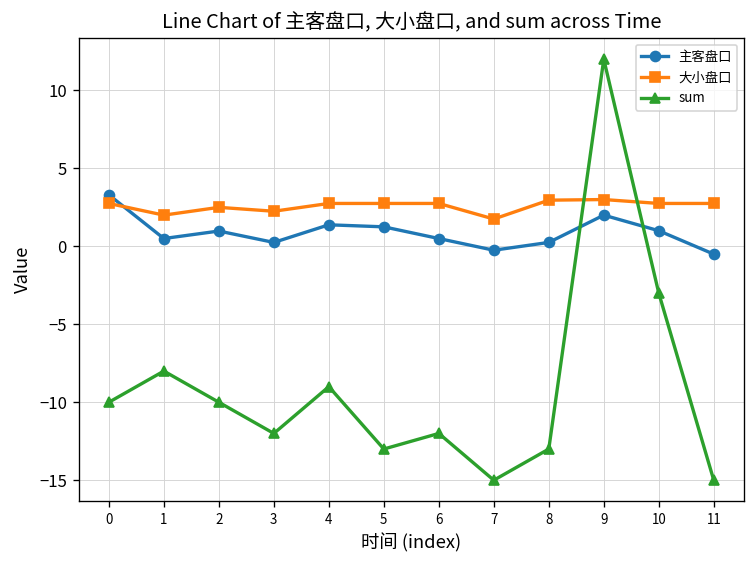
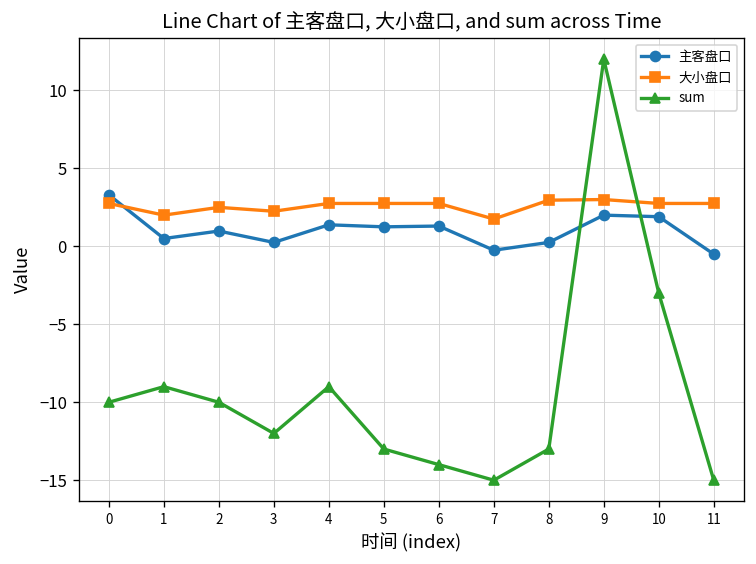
  {
    "主客盘口": {
      "0": 3.3,
      "1": 0.5,
      "2": 1.0,
      "3": 0.3,
      "4": 1.4,
      "5": 1.3,
-     "6": 0.5,
+     "6": 1.3,
      "7": -0.3,
      "8": 0.3,
      "9": 2.0,
-     "10": 1.0,
+     "10": 1.9,
      "11": -0.5
    },
    "大小盘口": {
      "0": 2.8,
      "1": 2.0,
      "2": 2.5,
      "3": 2.3,
      "4": 2.8,
      "5": 2.8,
      "6": 2.8,
      "7": 1.8,
      "8": 3.0,
      "9": 3.0,
      "10": 2.8,
      "11": 2.8
    },
    "sum": {
      "0": -10,
-     "1": -8,
+     "1": -9,
      "2": -10,
      "3": -12,
      "4": -9,
      "5": -13,
-     "6": -12,
+     "6": -14,
      "7": -15,
      "8": -13,
      "9": 12,
      "10": -3,
      "11": -15
    }
  }
